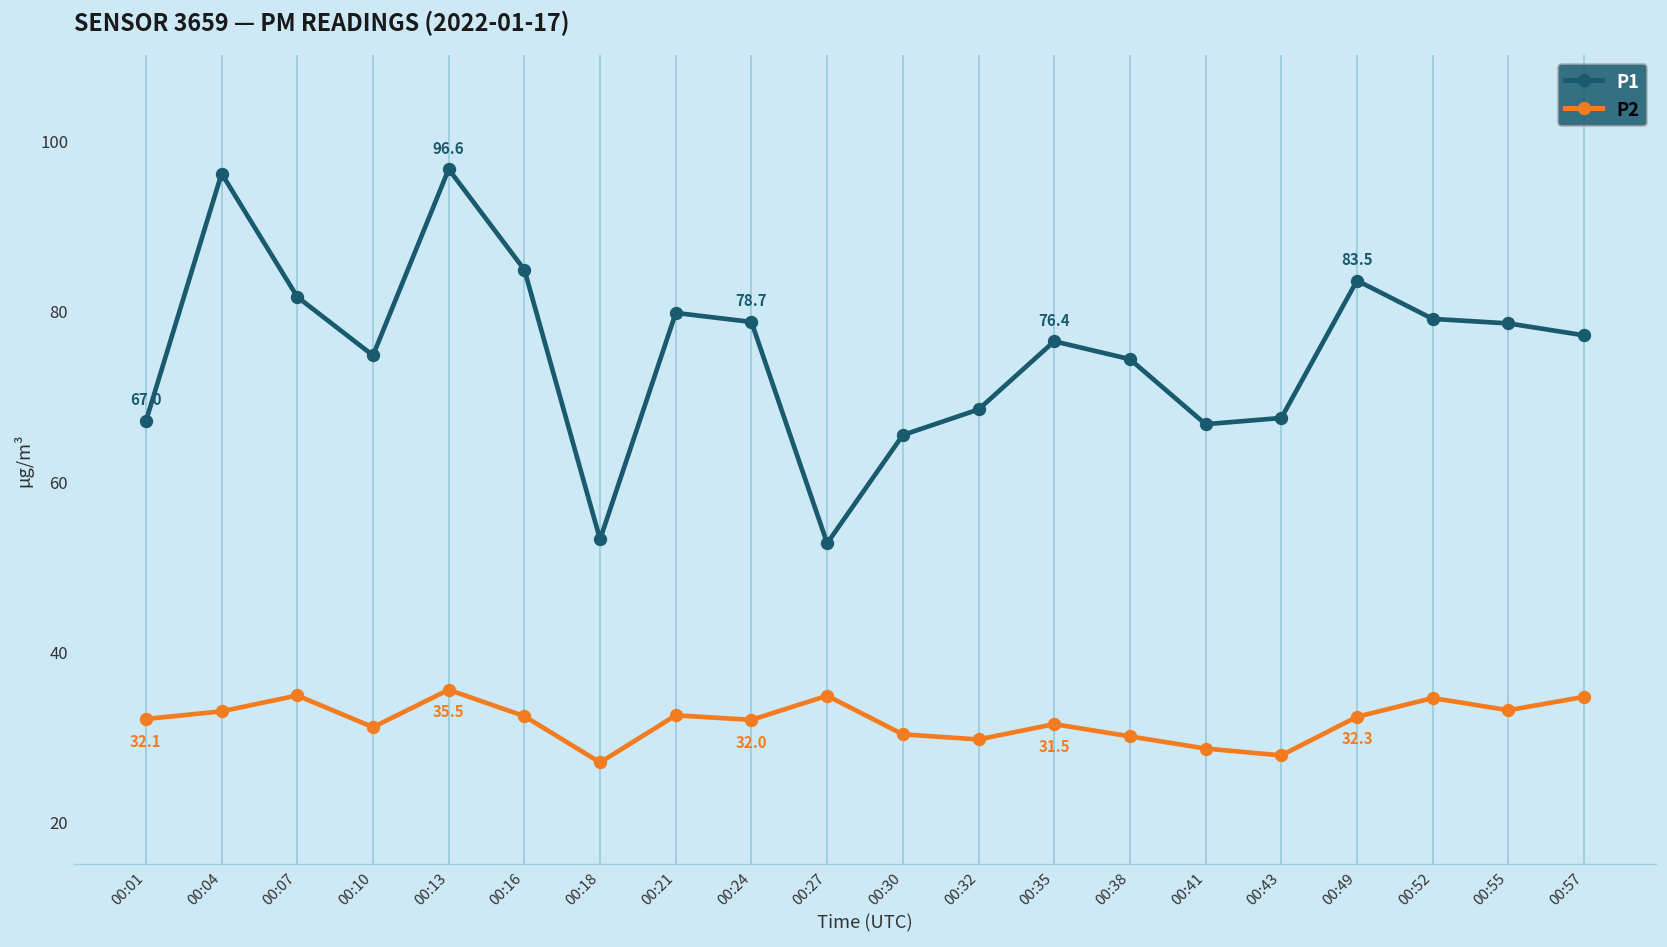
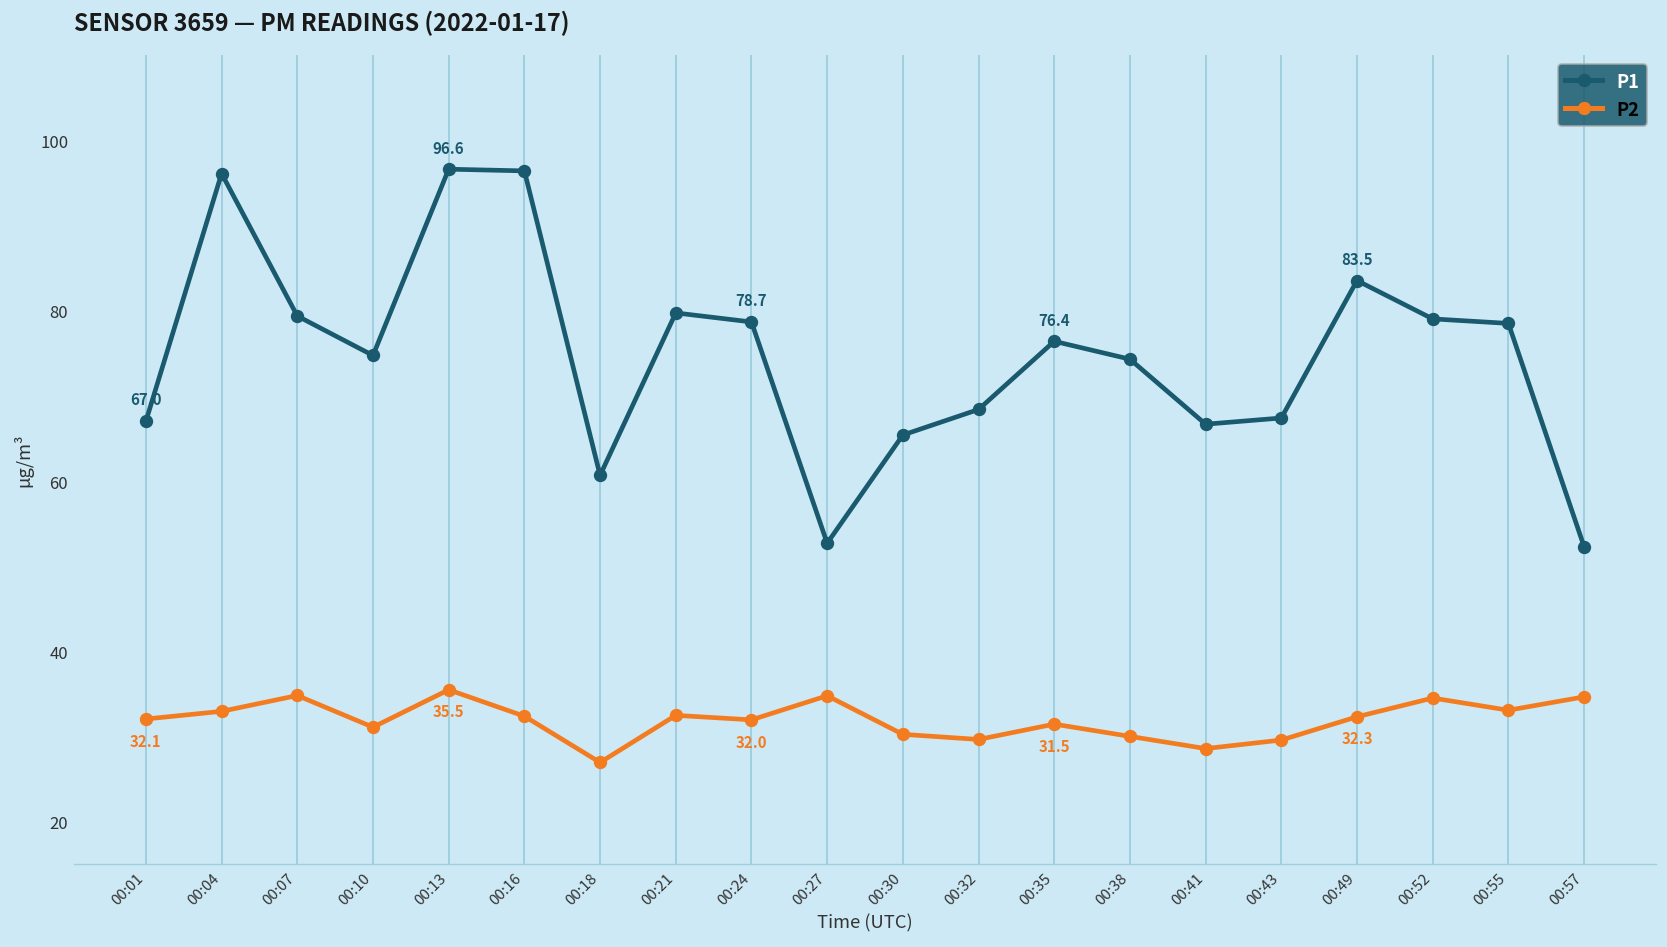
  {
    "P1": {
      "00:04": 96,
-     "00:07": 82,
+     "00:07": 79,
      "00:10": 75,
-     "00:16": 85,
-     "00:18": 53,
+     "00:16": 96,
+     "00:18": 61,
      "00:21": 80,
      "00:27": 53,
      "00:30": 65,
      "00:32": 68,
      "00:38": 74,
      "00:41": 67,
      "00:43": 67,
      "00:52": 79,
      "00:55": 79,
-     "00:57": 77
+     "00:57": 52
    },
    "P2": {
      "00:04": 33,
      "00:07": 35,
      "00:10": 31,
      "00:16": 32,
      "00:18": 27,
      "00:21": 33,
      "00:27": 35,
      "00:30": 30,
      "00:32": 30,
      "00:38": 30,
      "00:41": 29,
-     "00:43": 28,
+     "00:43": 30,
      "00:52": 35,
      "00:55": 33,
      "00:57": 35
    }
  }
